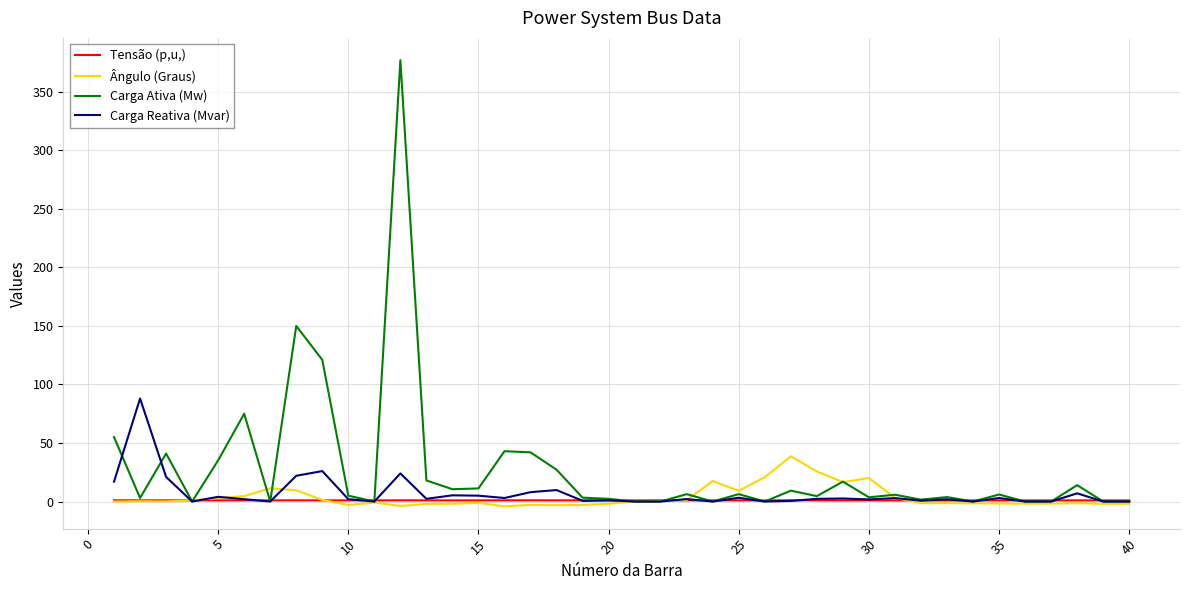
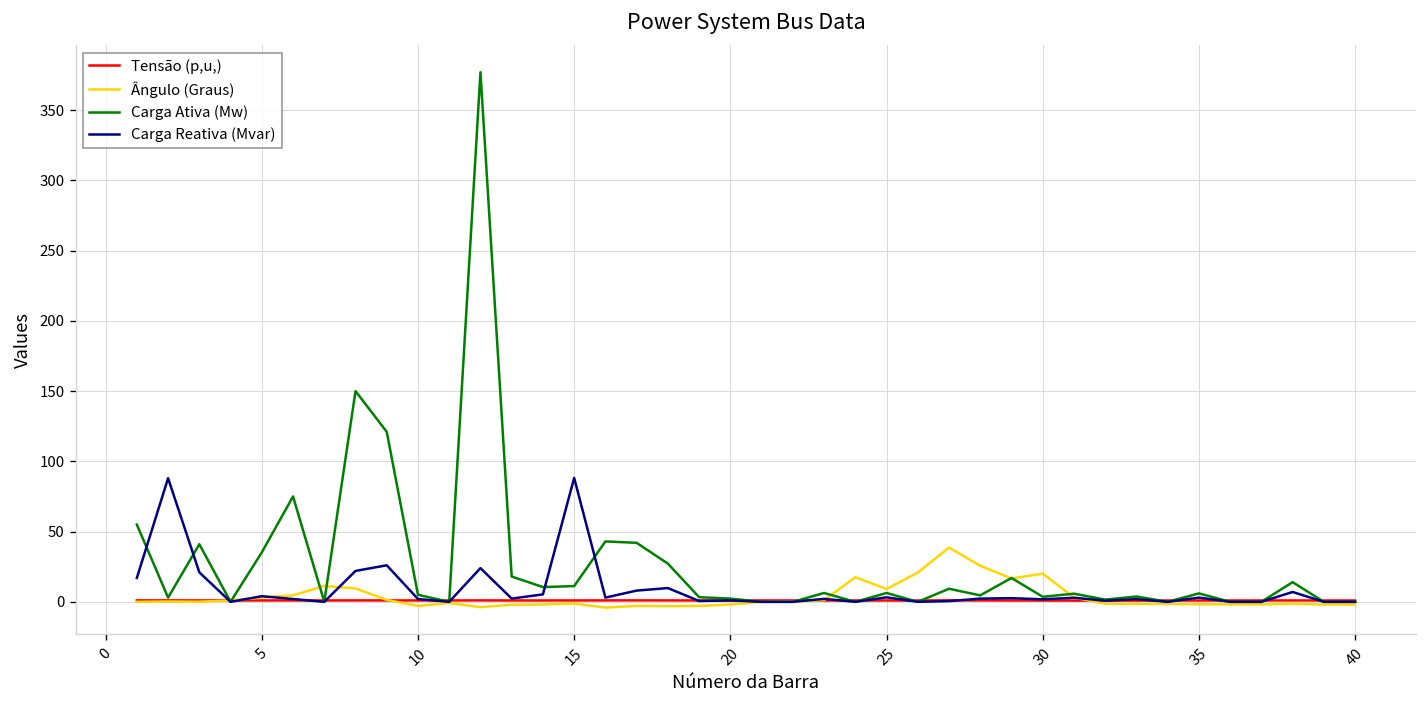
  {
    "Tensão (p,u,)": {
      "25": 1
    },
    "Ângulo (Graus)": {
      "10": -3,
      "20": -2,
      "25": 9,
      "30": 20,
      "35": -2
    },
    "Carga Ativa (Mw)": {
      "5": 35,
      "10": 5,
      "15": 11,
      "25": 6,
      "35": 6
    },
    "Carga Reativa (Mvar)": {
-     "15": 5,
+     "15": 88,
      "25": 3
    }
  }
